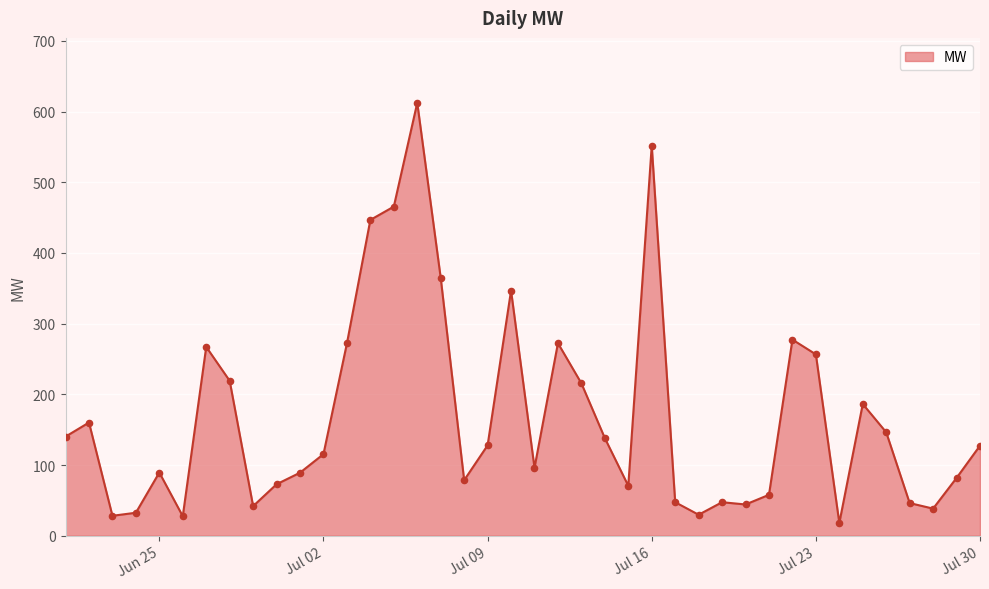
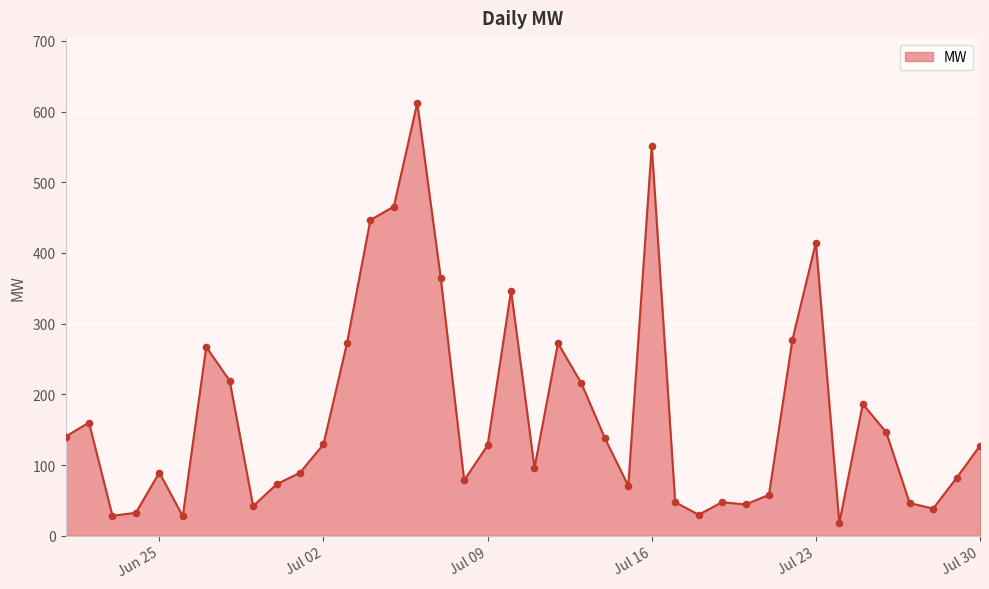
  {
    "Jun 25": 90,
-   "Jul 02": 120,
+   "Jul 02": 130,
    "Jul 09": 130,
    "Jul 16": 550,
-   "Jul 23": 260,
+   "Jul 23": 410,
    "Jul 30": 130
  }
